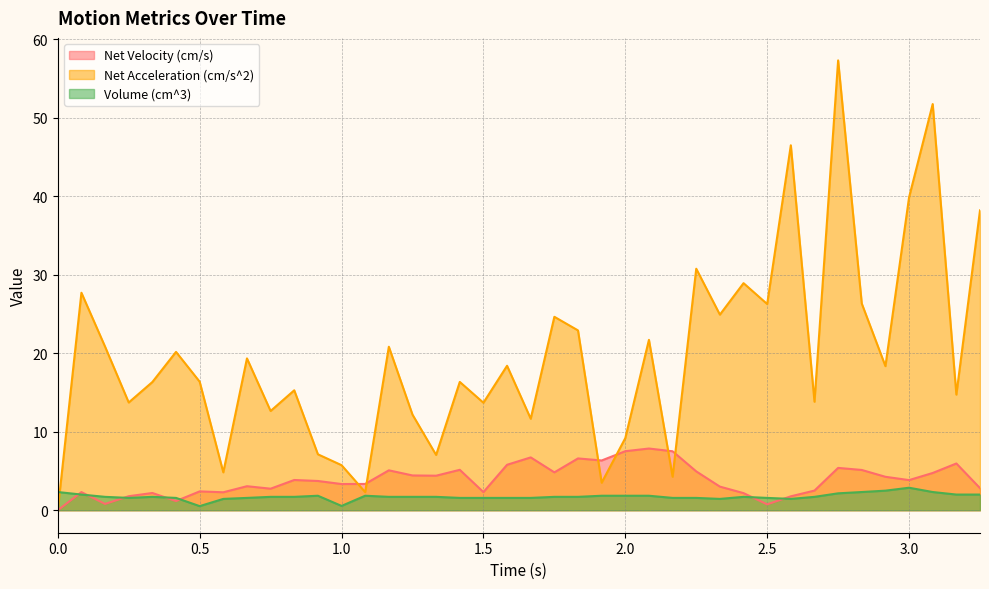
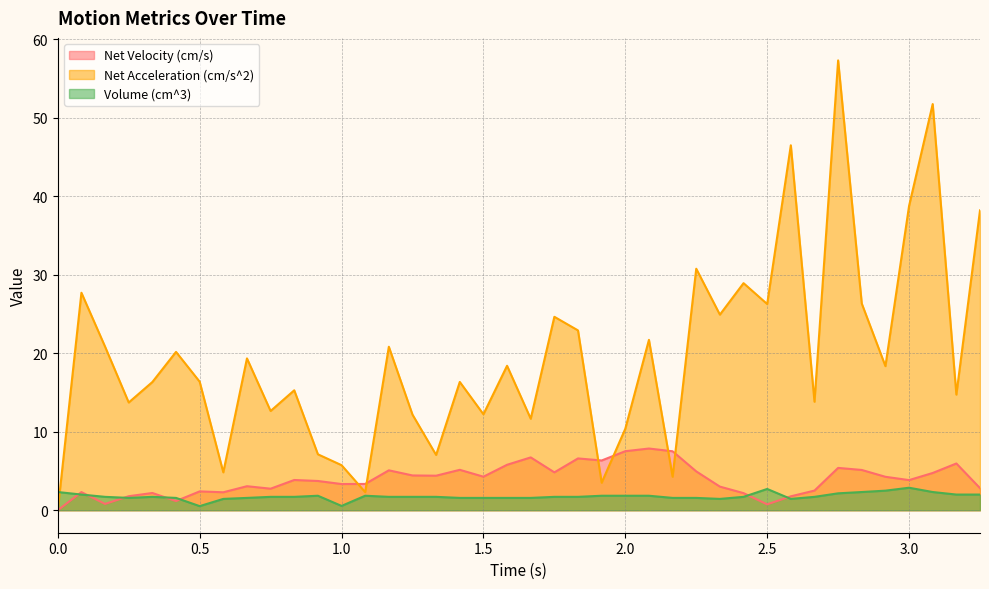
  {
    "Net Velocity (cm/s)": {
      "0.5": 2,
      "1.0": 3,
-     "1.5": 2,
+     "1.5": 4,
      "2.0": 8,
      "2.5": 1,
      "3.0": 4
    },
    "Net Acceleration (cm/s^2)": {
      "0.5": 16,
      "1.0": 6,
-     "1.5": 14,
-     "2.0": 9,
+     "1.5": 12,
+     "2.0": 10,
      "2.5": 26,
-     "3.0": 40
+     "3.0": 39
    },
    "Volume (cm^3)": {
      "0.0": 2,
      "0.5": 1,
      "1.0": 1,
      "1.5": 2,
      "2.0": 2,
-     "2.5": 2,
+     "2.5": 3,
      "3.0": 3
    }
  }
